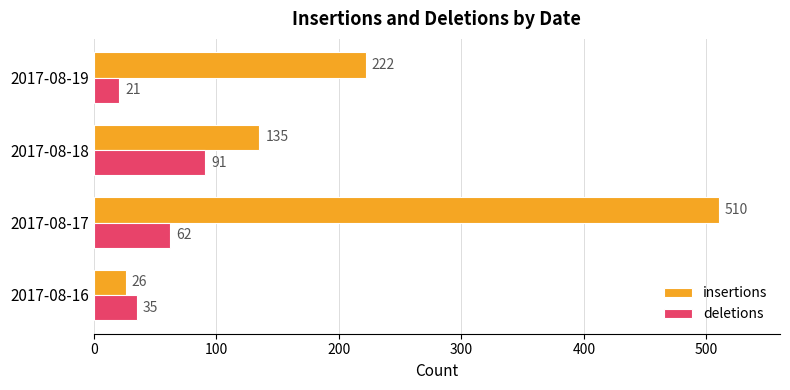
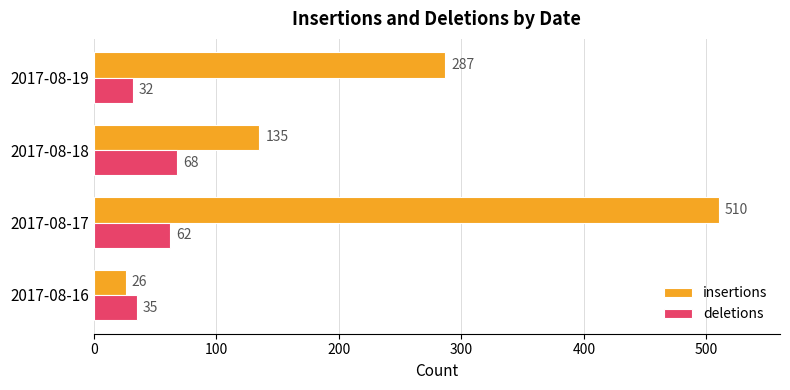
  {
    "insertions": {
-     "2017-08-19": 222,
+     "2017-08-19": 287,
      "2017-08-18": 135,
      "2017-08-17": 510,
      "2017-08-16": 26
    },
    "deletions": {
-     "2017-08-19": 21,
-     "2017-08-18": 91,
+     "2017-08-19": 32,
+     "2017-08-18": 68,
      "2017-08-17": 62,
      "2017-08-16": 35
    }
  }
